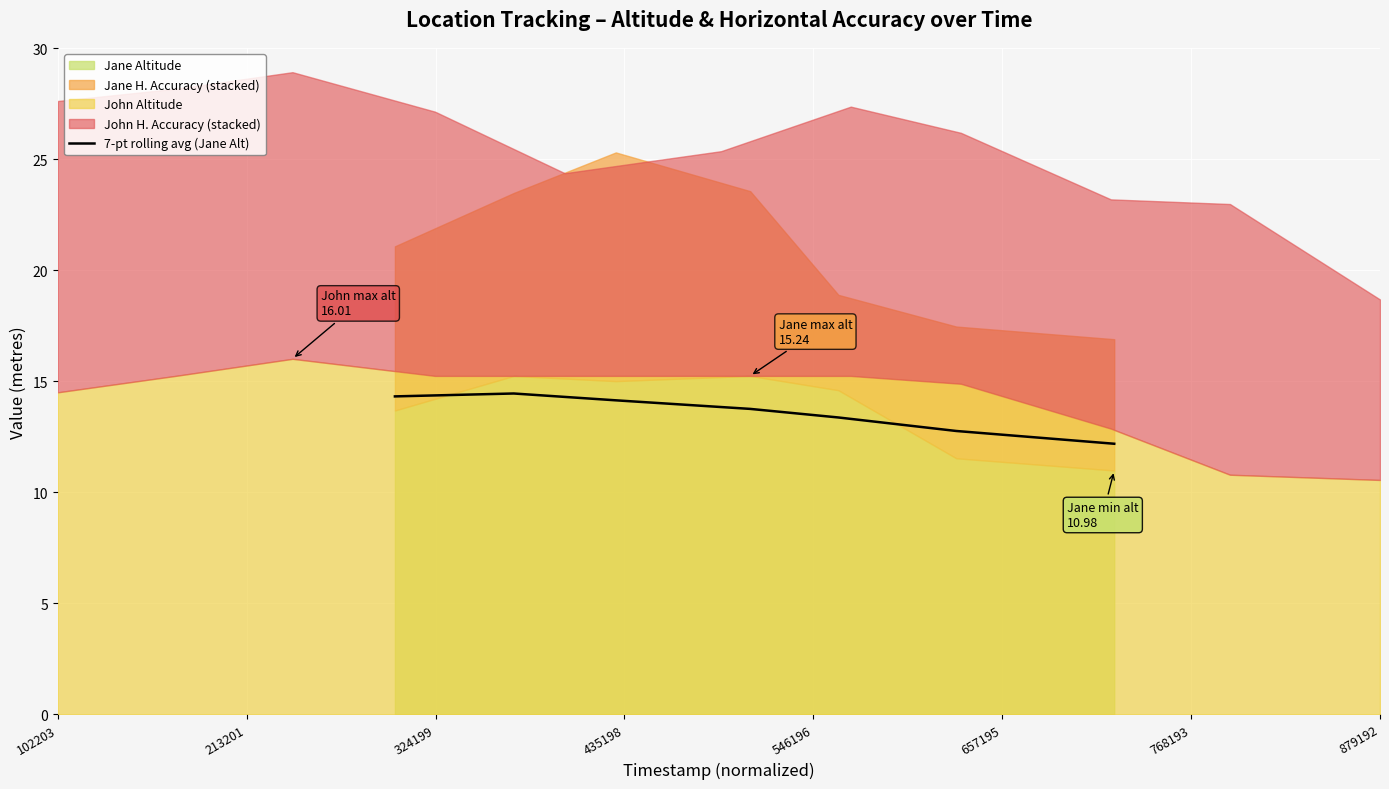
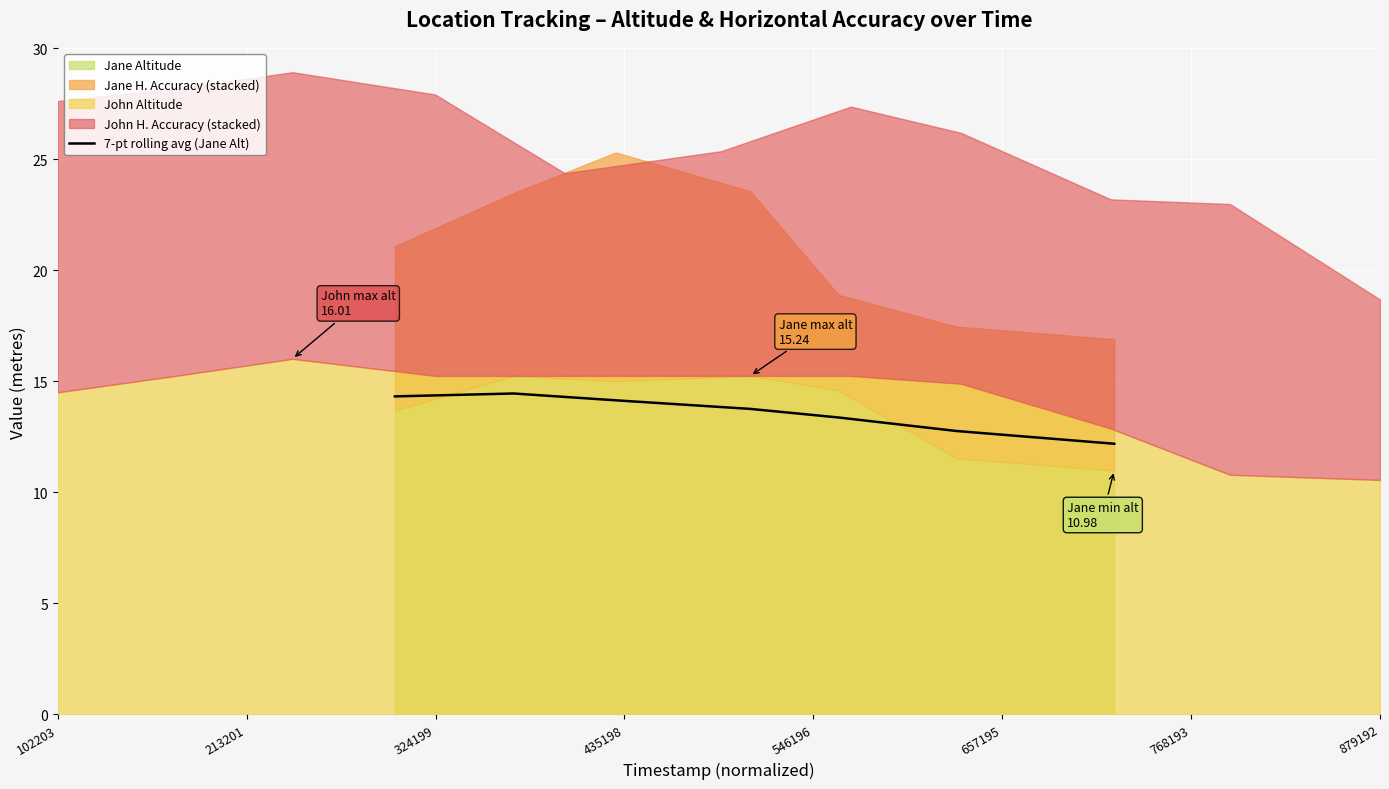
  {
    "John H. Accuracy (stacked)": {
      "102203": 13.1,
-     "324199": 11.9,
+     "324199": 12.7,
      "879192": 8.1
    }
  }
